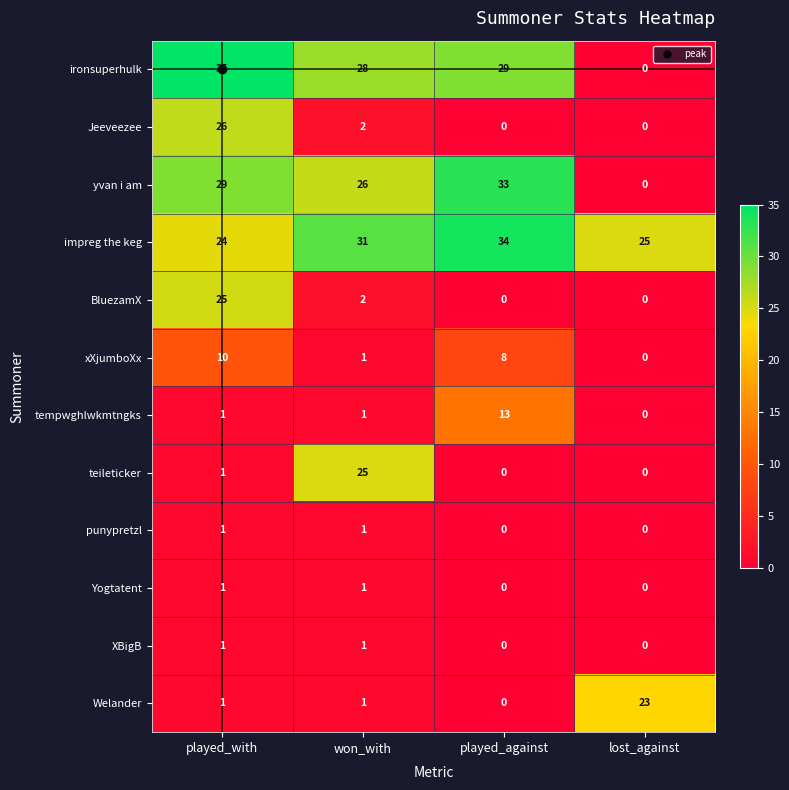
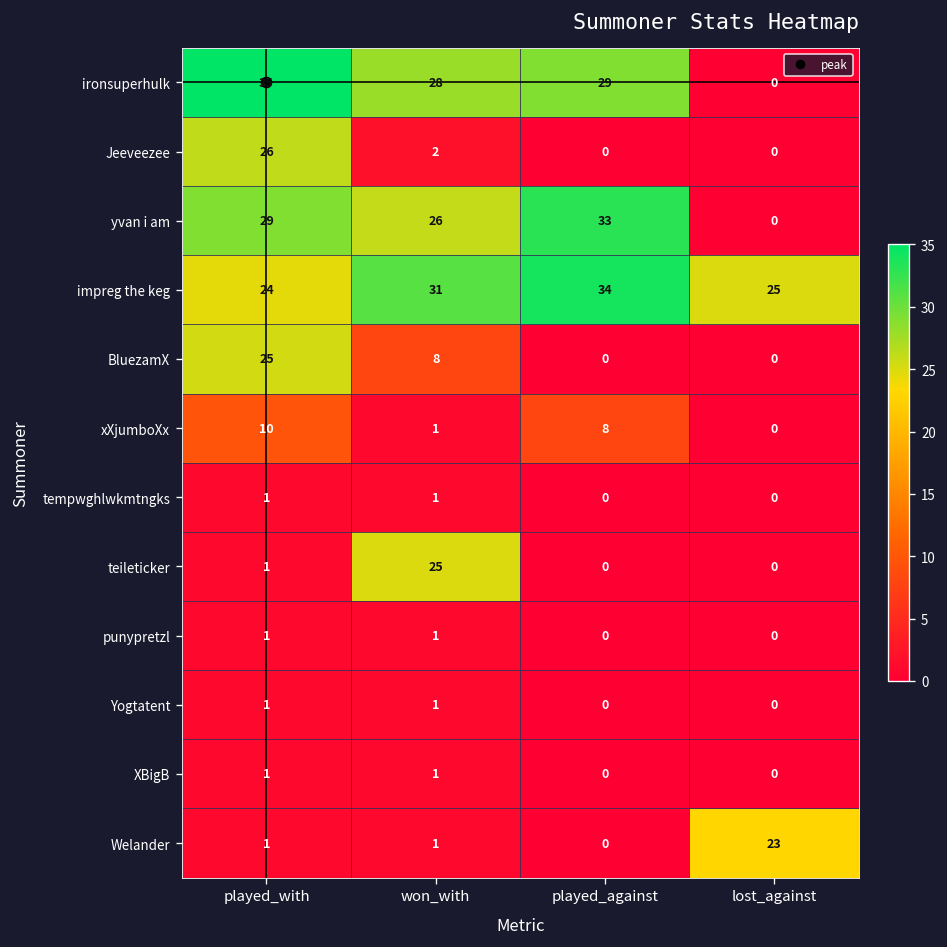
  {
    "ironsuperhulk": {
      "won_with": 28,
      "played_against": 29,
      "lost_against": 0
    },
    "Jeeveezee": {
      "played_with": 26,
      "won_with": 2,
      "played_against": 0,
      "lost_against": 0
    },
    "yvan i am": {
      "played_with": 29,
      "won_with": 26,
      "played_against": 33,
      "lost_against": 0
    },
    "impreg the keg": {
      "played_with": 24,
      "won_with": 31,
      "played_against": 34,
      "lost_against": 25
    },
    "BluezamX": {
      "played_with": 25,
-     "won_with": 2,
+     "won_with": 8,
      "played_against": 0,
      "lost_against": 0
    },
    "xXjumboXx": {
      "played_with": 10,
      "won_with": 1,
      "played_against": 8,
      "lost_against": 0
    },
    "tempwghlwkmtngks": {
      "played_with": 1,
      "won_with": 1,
-     "played_against": 13,
+     "played_against": 0,
      "lost_against": 0
    },
    "teileticker": {
      "played_with": 1,
      "won_with": 25,
      "played_against": 0,
      "lost_against": 0
    },
    "punypretzl": {
      "played_with": 1,
      "won_with": 1,
      "played_against": 0,
      "lost_against": 0
    },
    "Yogtatent": {
      "played_with": 1,
      "won_with": 1,
      "played_against": 0,
      "lost_against": 0
    },
    "XBigB": {
      "played_with": 1,
      "won_with": 1,
      "played_against": 0,
      "lost_against": 0
    },
    "Welander": {
      "played_with": 1,
      "won_with": 1,
      "played_against": 0,
      "lost_against": 23
    }
  }
